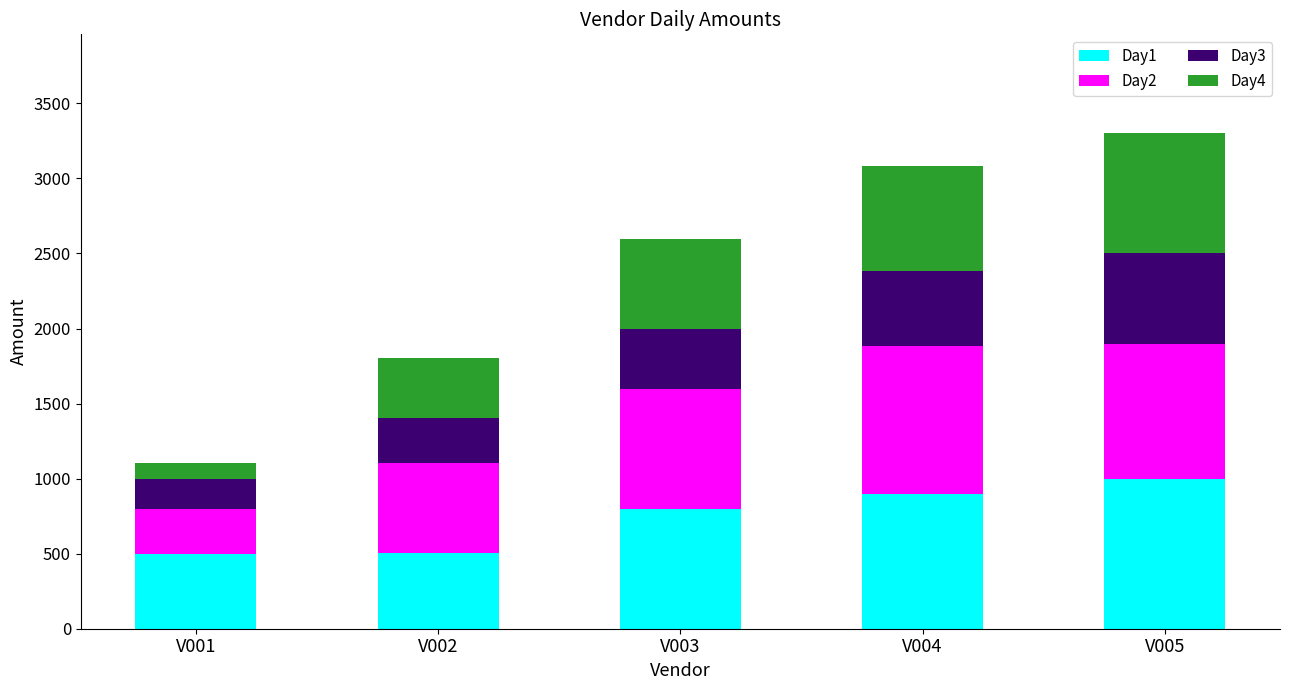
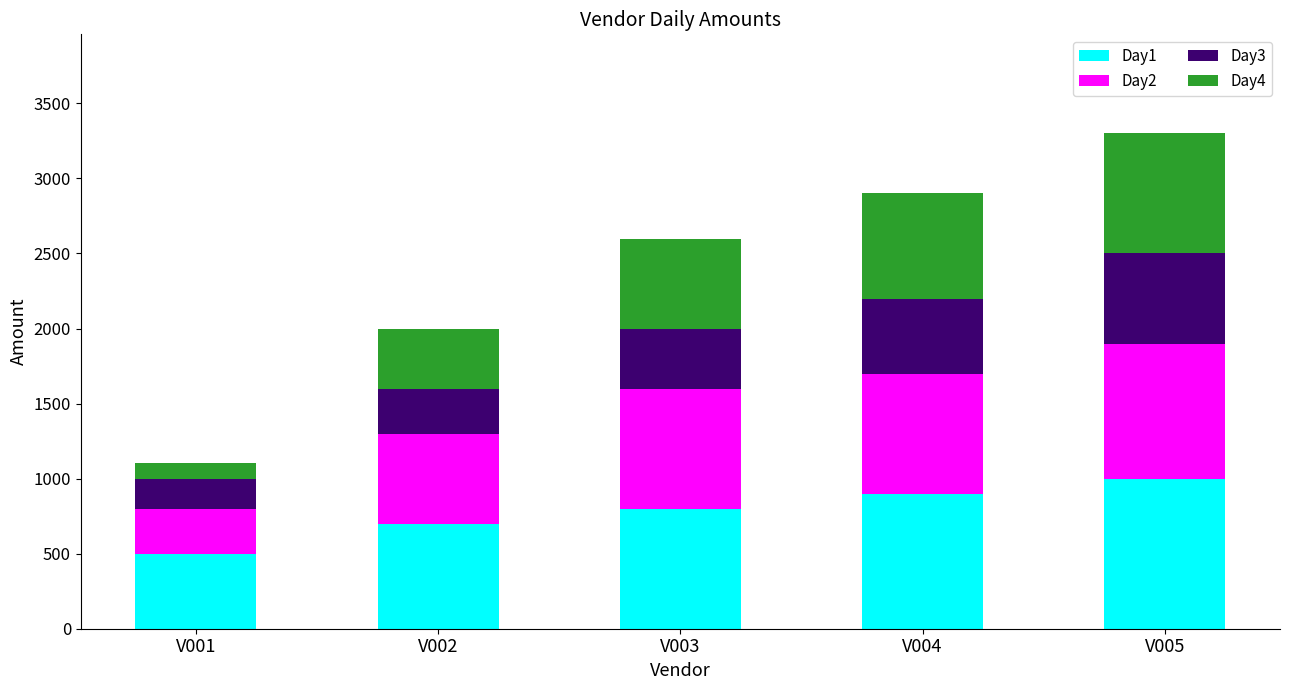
  {
    "Day1": {
      "V001": 500,
-     "V002": 500,
+     "V002": 700,
      "V003": 800,
      "V004": 900,
      "V005": 1000
    },
    "Day2": {
      "V001": 300,
      "V002": 600,
      "V003": 800,
-     "V004": 980,
+     "V004": 800,
      "V005": 900
    },
    "Day3": {
      "V001": 200,
      "V002": 300,
      "V003": 400,
      "V004": 500,
      "V005": 600
    },
    "Day4": {
      "V001": 110,
      "V002": 400,
      "V003": 600,
      "V004": 700,
      "V005": 800
    }
  }
